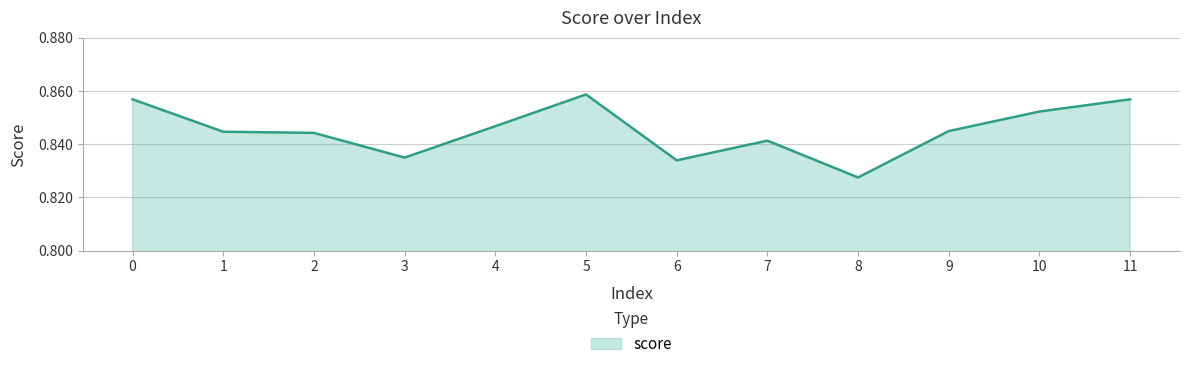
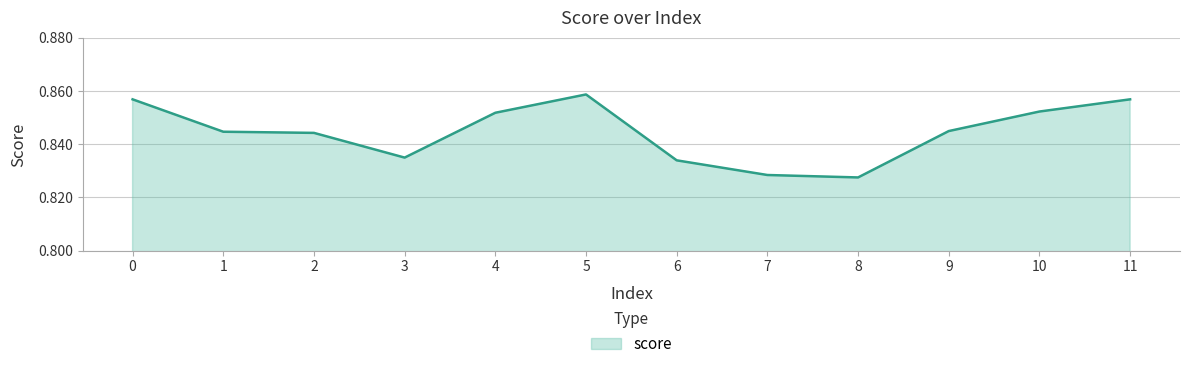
  {
    "0": 0.857,
    "1": 0.845,
    "2": 0.844,
    "3": 0.835,
-   "4": 0.847,
+   "4": 0.852,
    "5": 0.859,
    "6": 0.834,
-   "7": 0.841,
+   "7": 0.828,
    "8": 0.828,
    "9": 0.845,
    "10": 0.852,
    "11": 0.857
  }
